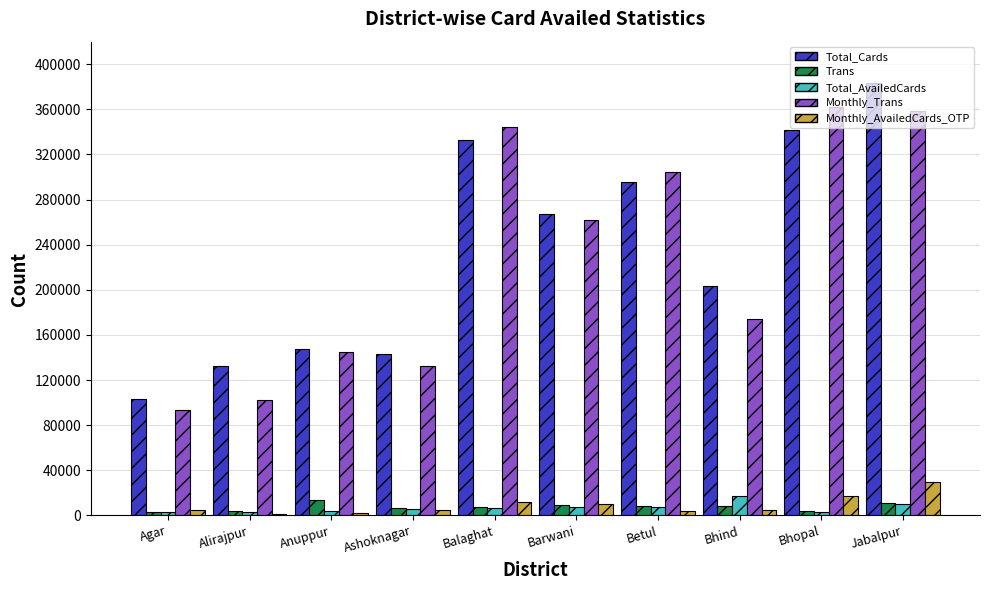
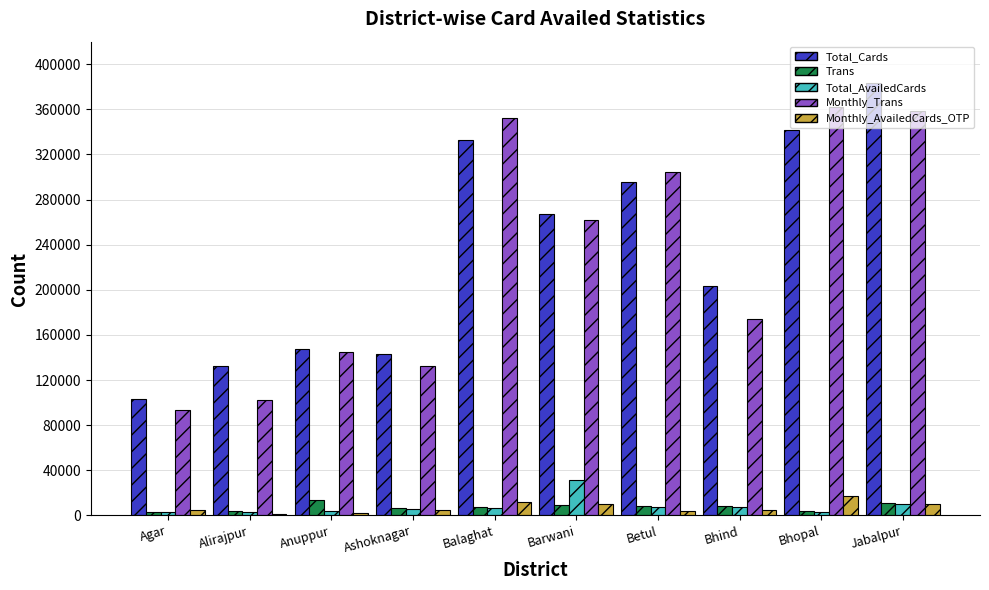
  {
    "Total_Cards": {
      "Agar": 103000,
      "Alirajpur": 132000,
      "Anuppur": 148000,
      "Ashoknagar": 143000,
      "Balaghat": 333000,
      "Barwani": 267000,
      "Betul": 296000,
      "Bhind": 203000,
      "Bhopal": 342000
    },
    "Trans": {
      "Agar": 3000,
      "Alirajpur": 4000,
      "Anuppur": 14000,
      "Ashoknagar": 7000,
      "Balaghat": 7000,
      "Barwani": 9000,
      "Betul": 8000,
      "Bhind": 8000,
      "Bhopal": 4000,
      "Jabalpur": 11000
    },
    "Total_AvailedCards": {
      "Agar": 3000,
      "Alirajpur": 3000,
      "Anuppur": 4000,
      "Ashoknagar": 6000,
      "Balaghat": 7000,
-     "Barwani": 8000,
+     "Barwani": 32000,
      "Betul": 8000,
-     "Bhind": 17000,
+     "Bhind": 8000,
      "Bhopal": 3000,
      "Jabalpur": 10000
    },
    "Monthly_Trans": {
      "Agar": 93000,
      "Alirajpur": 102000,
      "Anuppur": 145000,
      "Ashoknagar": 132000,
-     "Balaghat": 344000,
+     "Balaghat": 353000,
      "Barwani": 262000,
      "Betul": 304000,
      "Bhind": 174000
    },
    "Monthly_AvailedCards_OTP": {
      "Agar": 5000,
      "Ashoknagar": 5000,
      "Balaghat": 12000,
      "Barwani": 10000,
      "Betul": 4000,
      "Bhind": 5000,
      "Bhopal": 17000,
-     "Jabalpur": 29000
+     "Jabalpur": 10000
    }
  }
